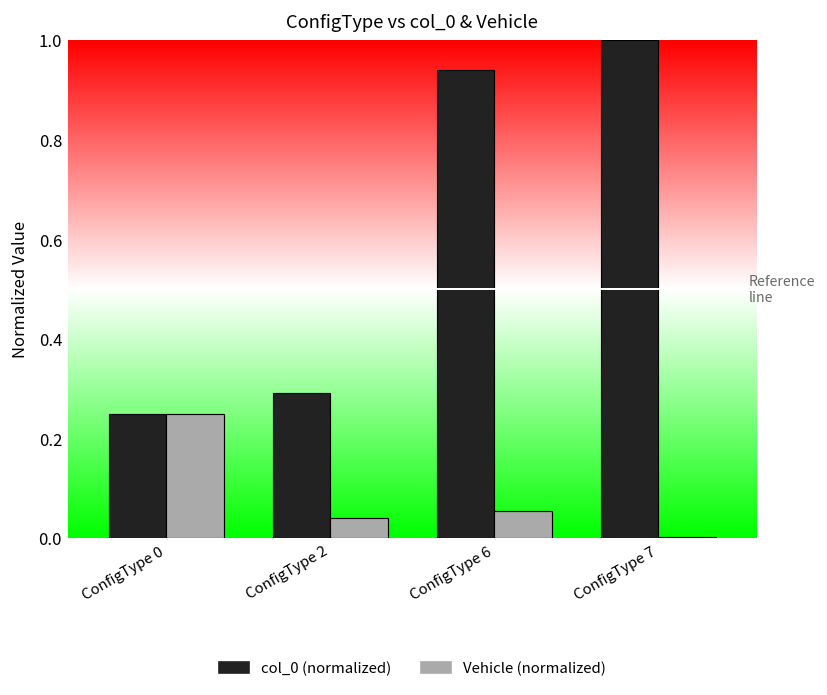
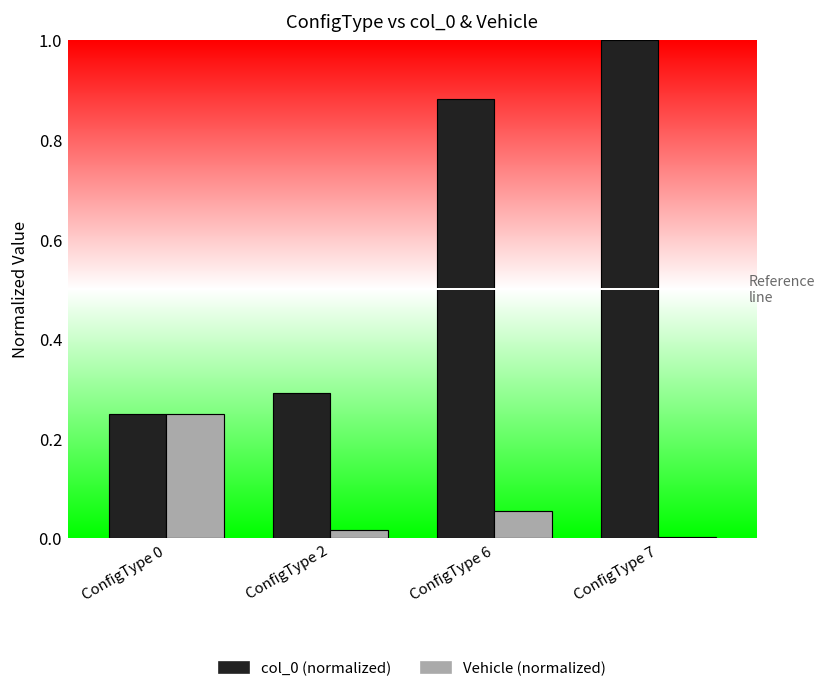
  {
    "col_0 (normalized)": {
      "ConfigType 0": 0.25,
      "ConfigType 2": 0.29,
-     "ConfigType 6": 0.94,
+     "ConfigType 6": 0.88,
      "ConfigType 7": 1.00
    },
    "Vehicle (normalized)": {
      "ConfigType 0": 0.25,
-     "ConfigType 2": 0.04,
+     "ConfigType 2": 0.02,
      "ConfigType 6": 0.05
    }
  }
